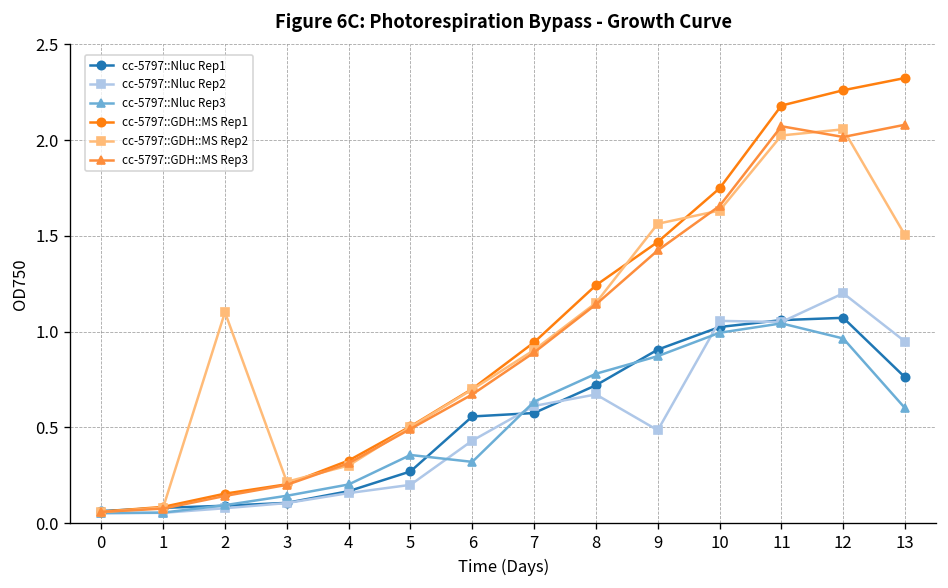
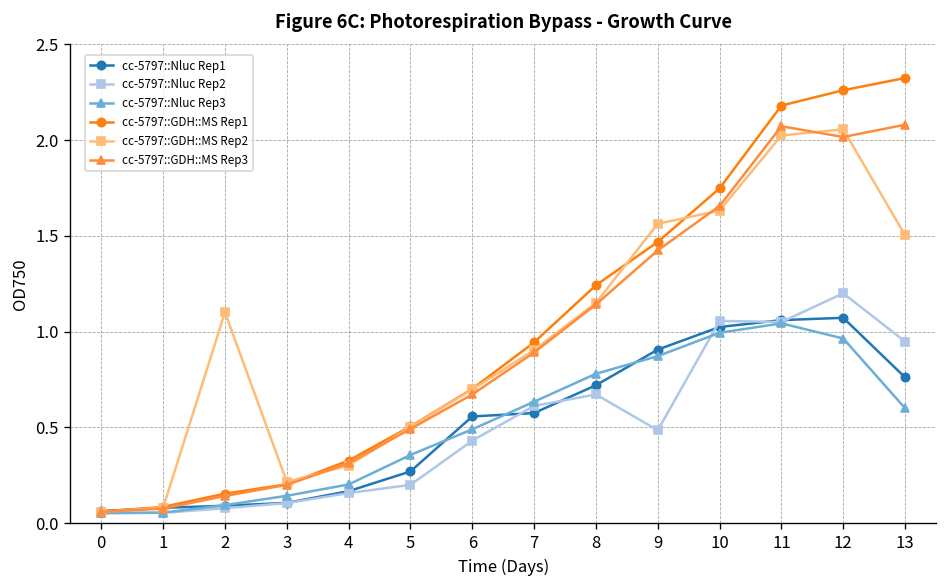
  {
    "cc-5797::Nluc Rep1": {
      "5": 0.27,
      "6": 0.56,
      "7": 0.58,
      "8": 0.72,
      "9": 0.91,
      "10": 1.02,
      "12": 1.07,
      "13": 0.76
    },
    "cc-5797::Nluc Rep2": {
      "5": 0.20,
      "6": 0.43,
      "7": 0.61,
      "8": 0.67,
      "9": 0.49,
      "10": 1.06,
      "12": 1.20,
      "13": 0.95
    },
    "cc-5797::Nluc Rep3": {
      "3": 0.14,
      "4": 0.20,
      "5": 0.36,
-     "6": 0.32,
+     "6": 0.49,
      "7": 0.63,
      "8": 0.78,
      "9": 0.87,
      "10": 0.99,
      "12": 0.96,
      "13": 0.60
    },
    "cc-5797::GDH::MS Rep2": {
      "2": 1.10,
      "9": 1.56,
      "10": 1.63,
      "11": 2.02,
      "12": 2.06,
      "13": 1.50
    }
  }
